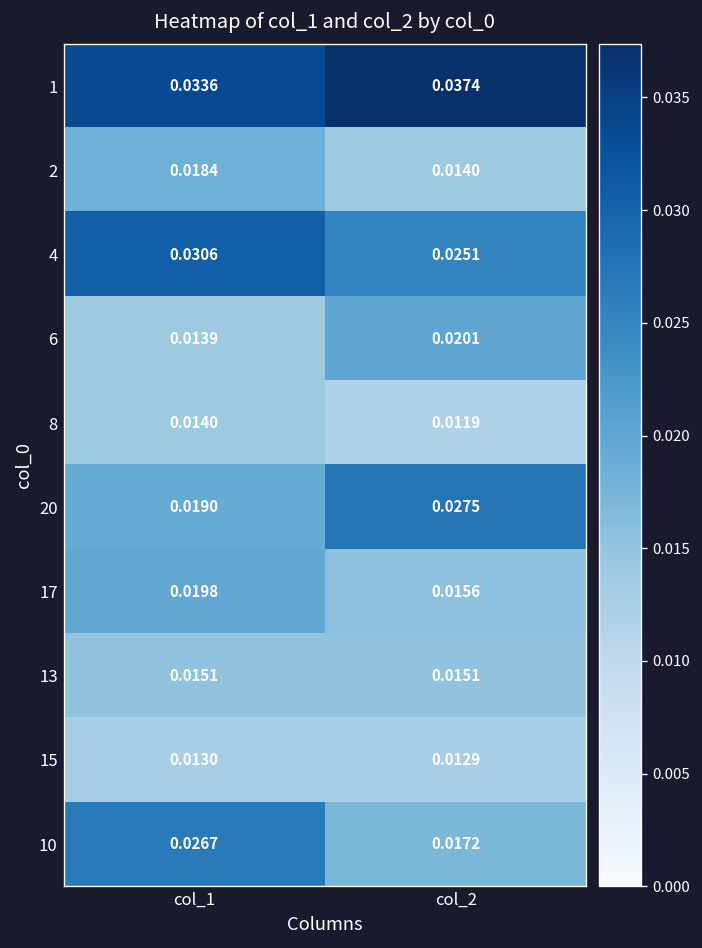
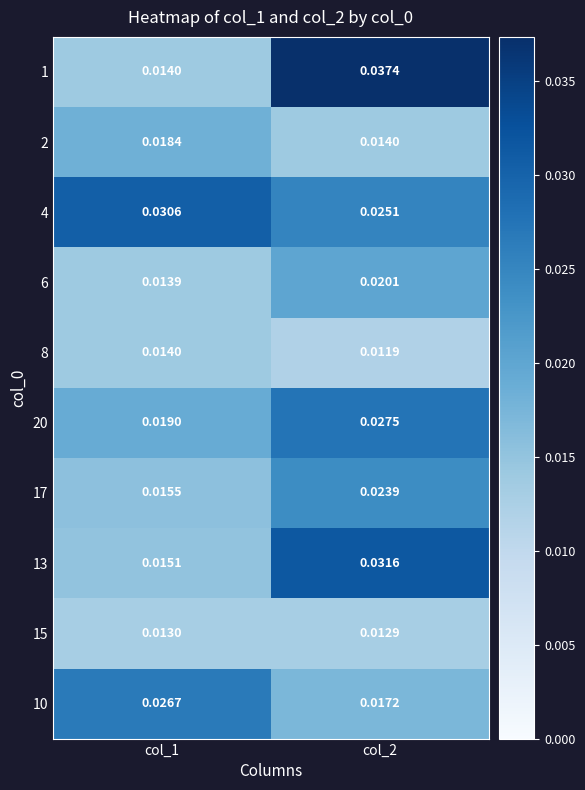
  {
    "1": {
-     "col_1": 0.0336,
+     "col_1": 0.0140,
      "col_2": 0.0374
    },
    "2": {
      "col_1": 0.0184,
      "col_2": 0.0140
    },
    "4": {
      "col_1": 0.0306,
      "col_2": 0.0251
    },
    "6": {
      "col_1": 0.0139,
      "col_2": 0.0201
    },
    "8": {
      "col_1": 0.0140,
      "col_2": 0.0119
    },
    "20": {
      "col_1": 0.0190,
      "col_2": 0.0275
    },
    "17": {
-     "col_1": 0.0198,
-     "col_2": 0.0156
+     "col_1": 0.0155,
+     "col_2": 0.0239
    },
    "13": {
      "col_1": 0.0151,
-     "col_2": 0.0151
+     "col_2": 0.0316
    },
    "15": {
      "col_1": 0.0130,
      "col_2": 0.0129
    },
    "10": {
      "col_1": 0.0267,
      "col_2": 0.0172
    }
  }
